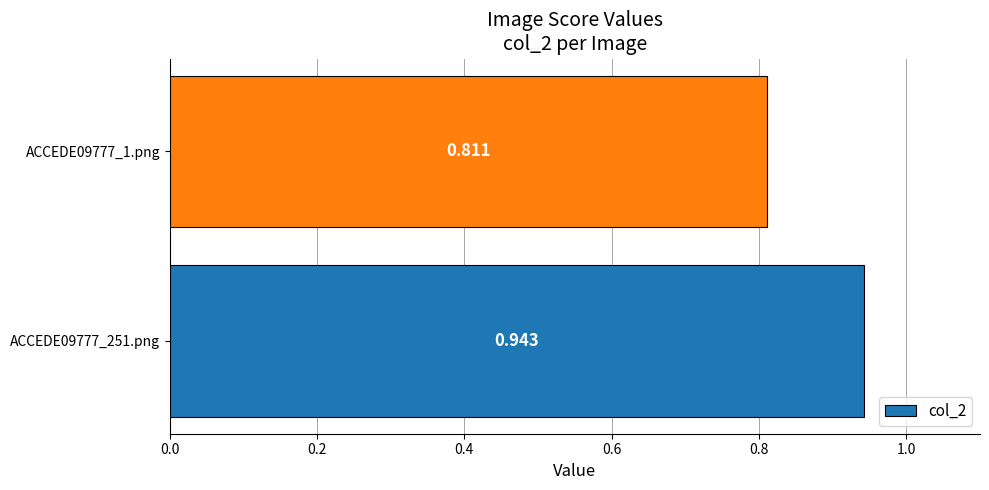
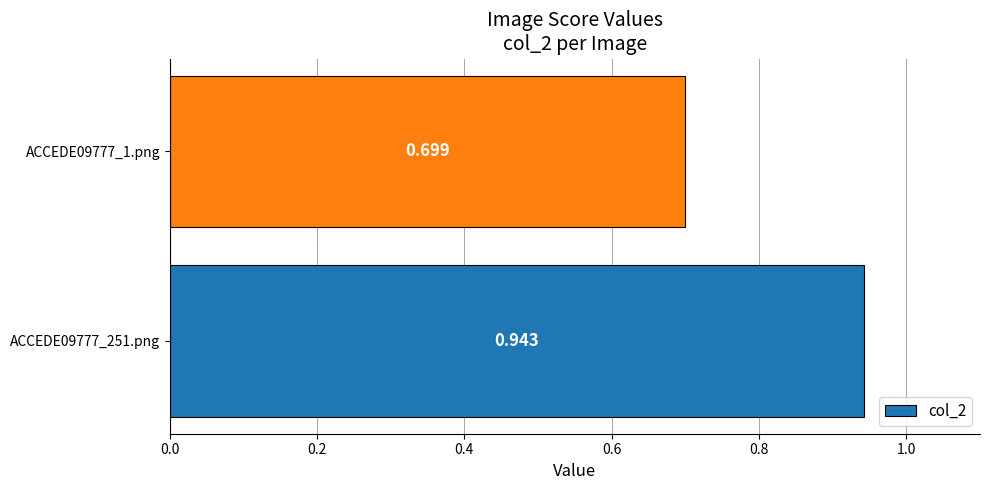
  {
-   "ACCEDE09777_1.png": 0.811,
+   "ACCEDE09777_1.png": 0.699,
    "ACCEDE09777_251.png": 0.943
  }
